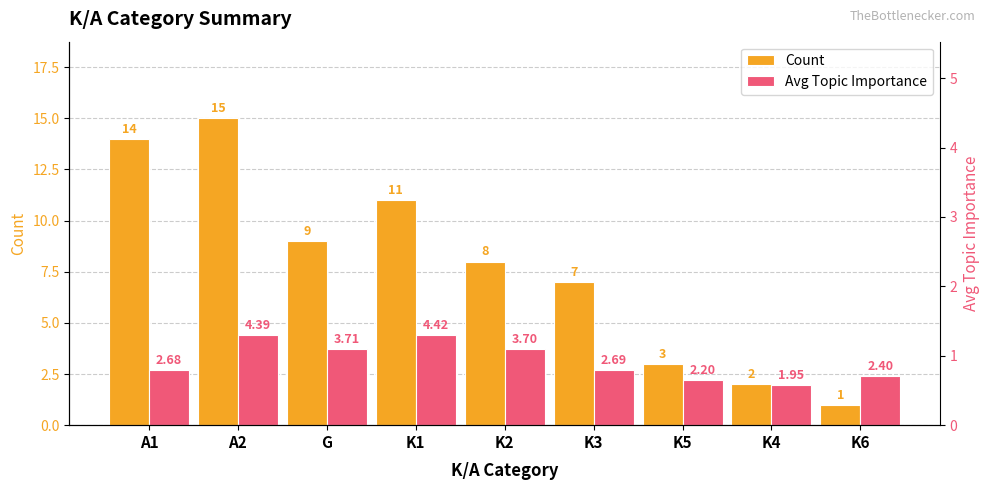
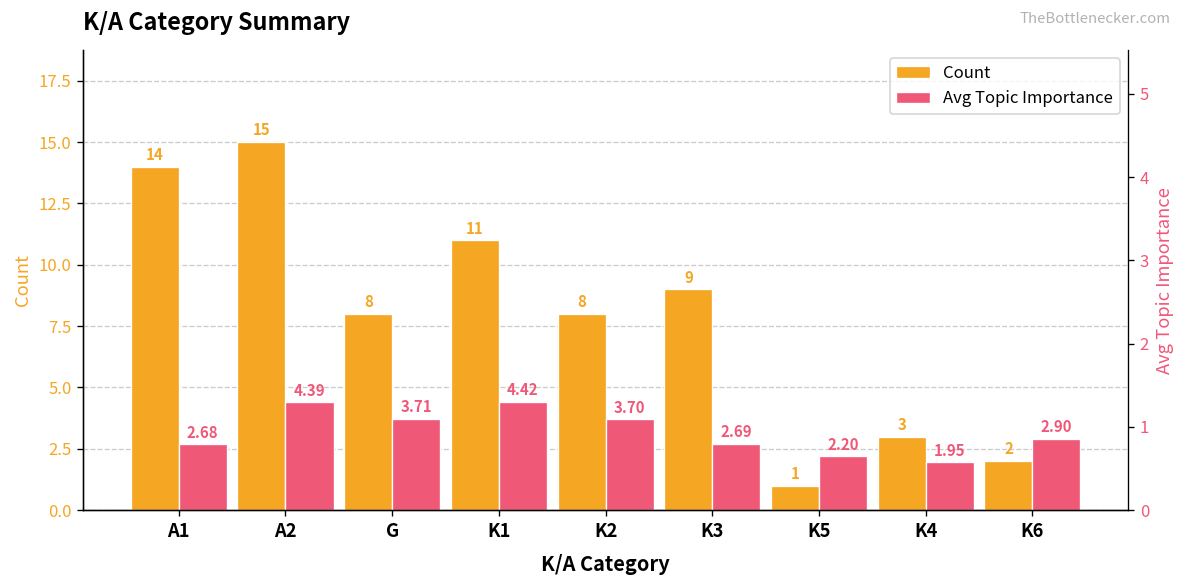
  {
    "Count": {
      "A1": 14,
      "A2": 15,
-     "G": 9,
+     "G": 8,
      "K1": 11,
      "K2": 8,
-     "K3": 7,
-     "K5": 3,
-     "K4": 2,
-     "K6": 1
+     "K3": 9,
+     "K5": 1,
+     "K4": 3,
+     "K6": 2
    },
    "Avg Topic Importance": {
      "A1": 2.68,
      "A2": 4.39,
      "G": 3.71,
      "K1": 4.42,
      "K2": 3.70,
      "K3": 2.69,
      "K5": 2.20,
      "K4": 1.95,
-     "K6": 2.40
+     "K6": 2.90
    }
  }
